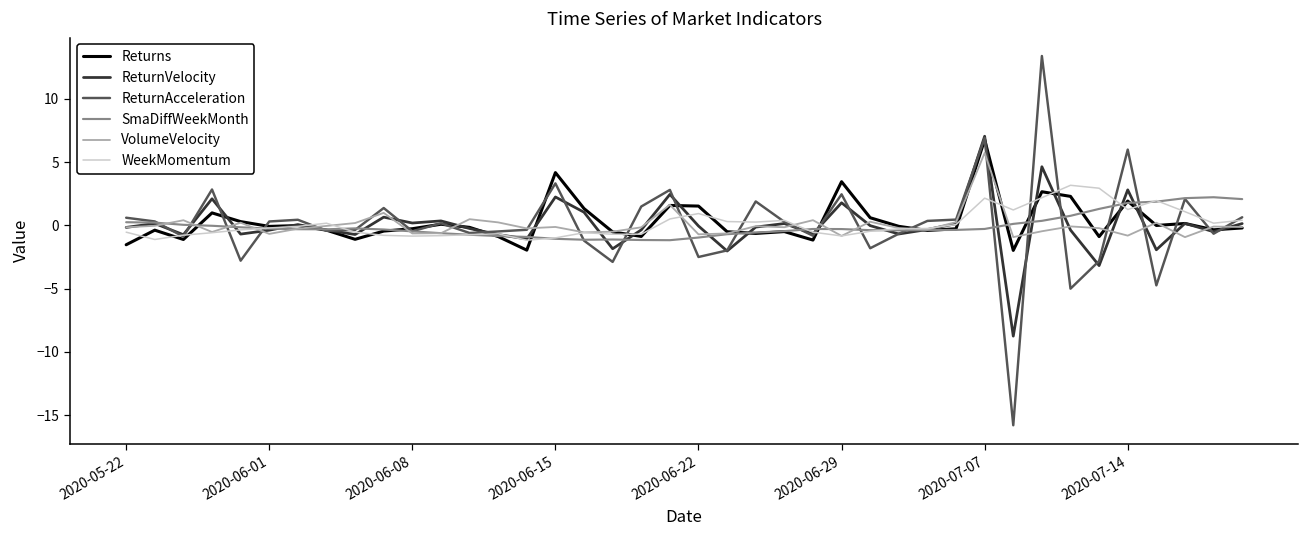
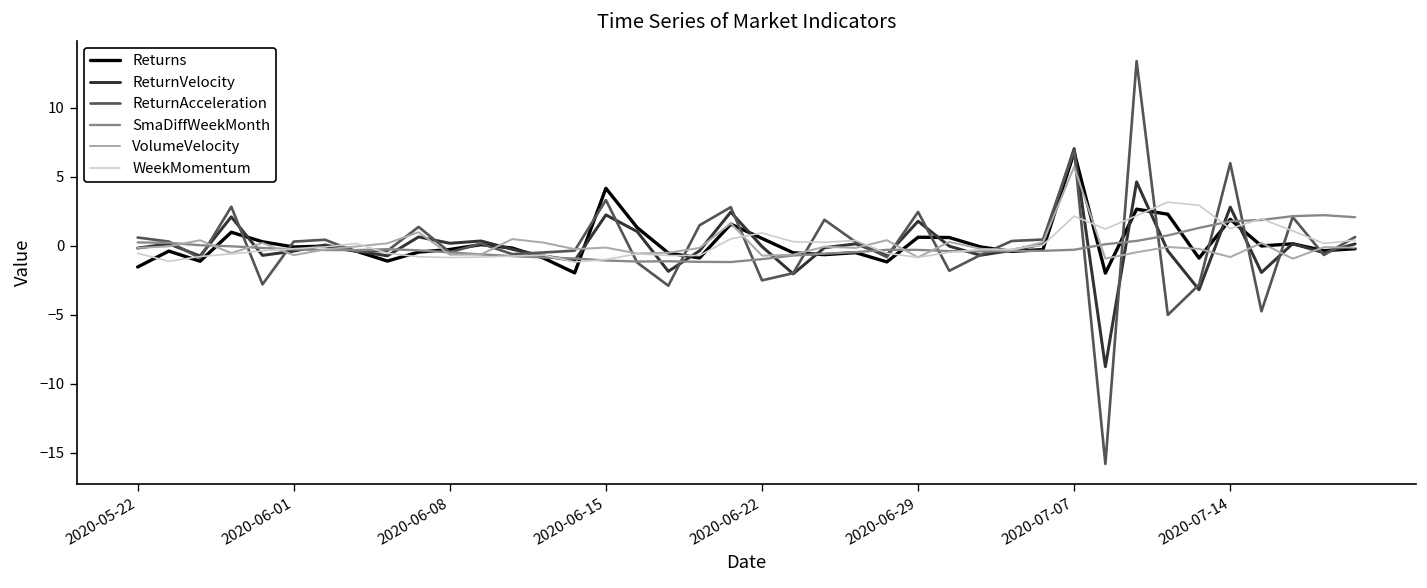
  {
    "Returns": {
      "2020-05-22": -1.5,
      "2020-06-15": 4.2,
-     "2020-06-22": 1.5,
-     "2020-06-29": 3.5
+     "2020-06-22": 0.5,
+     "2020-06-29": 0.6
    }
  }
